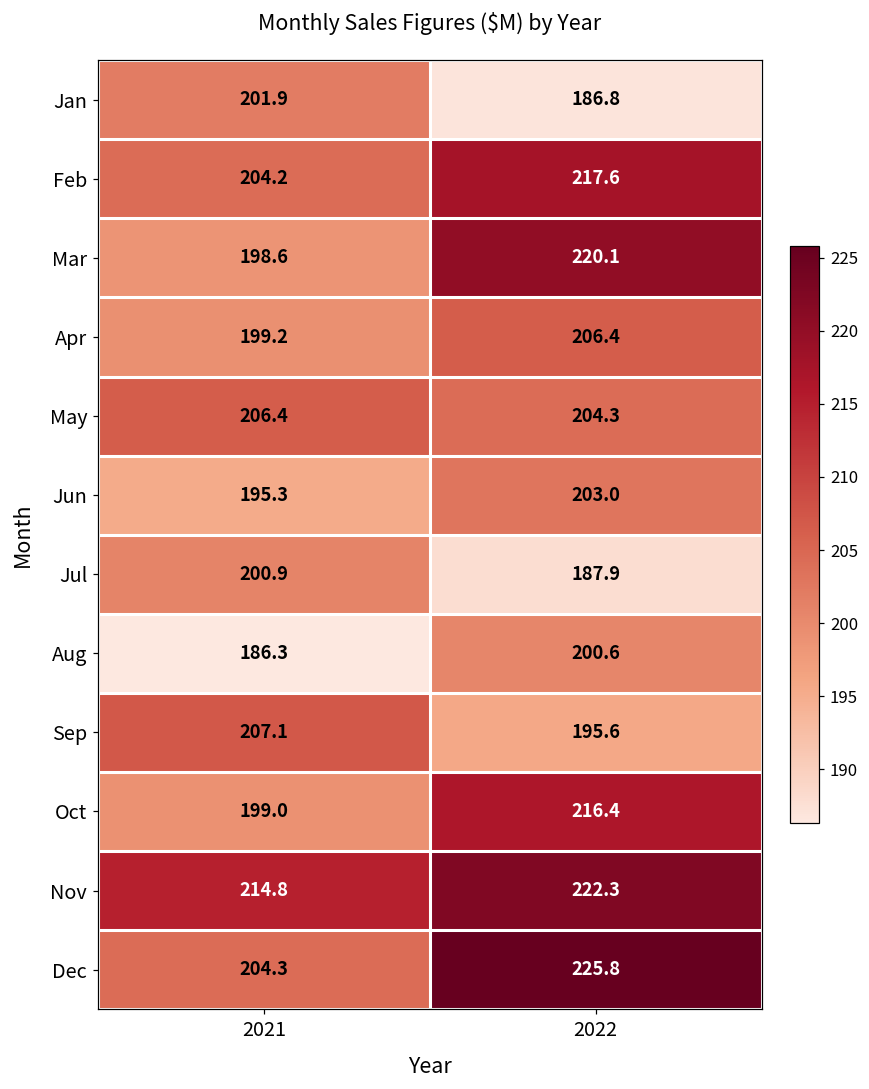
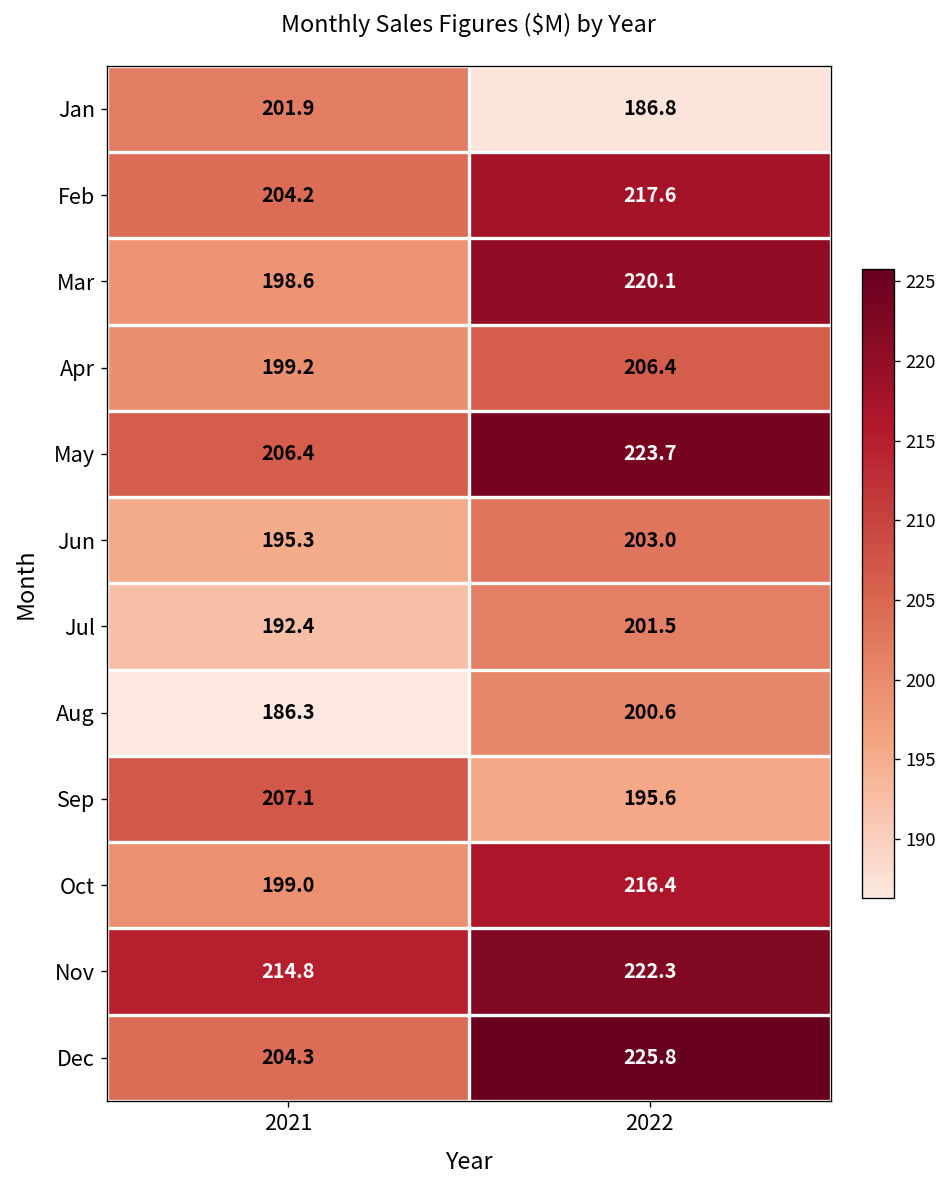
  {
    "Jan": {
      "2021": 201.9,
      "2022": 186.8
    },
    "Feb": {
      "2021": 204.2,
      "2022": 217.6
    },
    "Mar": {
      "2021": 198.6,
      "2022": 220.1
    },
    "Apr": {
      "2021": 199.2,
      "2022": 206.4
    },
    "May": {
      "2021": 206.4,
-     "2022": 204.3
+     "2022": 223.7
    },
    "Jun": {
      "2021": 195.3,
      "2022": 203.0
    },
    "Jul": {
-     "2021": 200.9,
-     "2022": 187.9
+     "2021": 192.4,
+     "2022": 201.5
    },
    "Aug": {
      "2021": 186.3,
      "2022": 200.6
    },
    "Sep": {
      "2021": 207.1,
      "2022": 195.6
    },
    "Oct": {
      "2021": 199.0,
      "2022": 216.4
    },
    "Nov": {
      "2021": 214.8,
      "2022": 222.3
    },
    "Dec": {
      "2021": 204.3,
      "2022": 225.8
    }
  }
